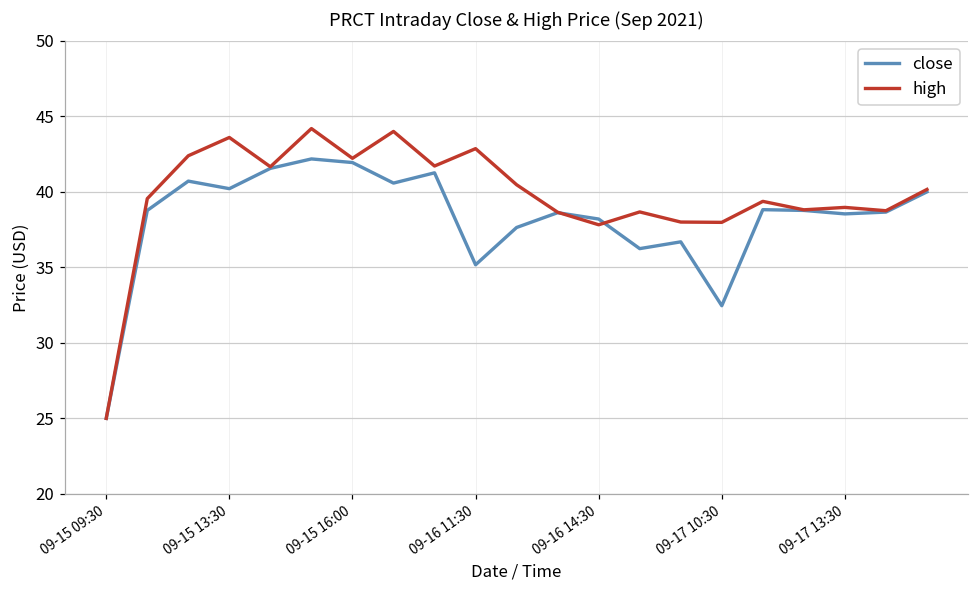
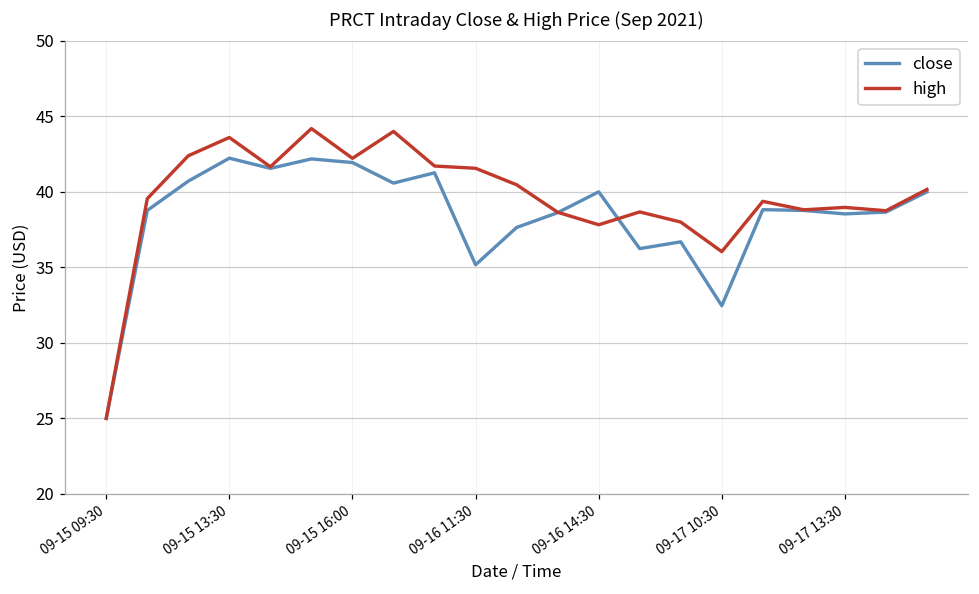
  {
    "close": {
-     "09-15 13:30": 40.2,
+     "09-15 13:30": 42.2,
      "09-15 16:00": 41.9,
      "09-16 11:30": 35.2,
-     "09-16 14:30": 38.2,
+     "09-16 14:30": 40.0,
      "09-17 10:30": 32.5,
      "09-17 13:30": 38.5
    },
    "high": {
      "09-15 13:30": 43.6,
      "09-15 16:00": 42.2,
-     "09-16 11:30": 42.9,
+     "09-16 11:30": 41.6,
      "09-16 14:30": 37.8,
-     "09-17 10:30": 38.0,
+     "09-17 10:30": 36.0,
      "09-17 13:30": 39.0
    }
  }
